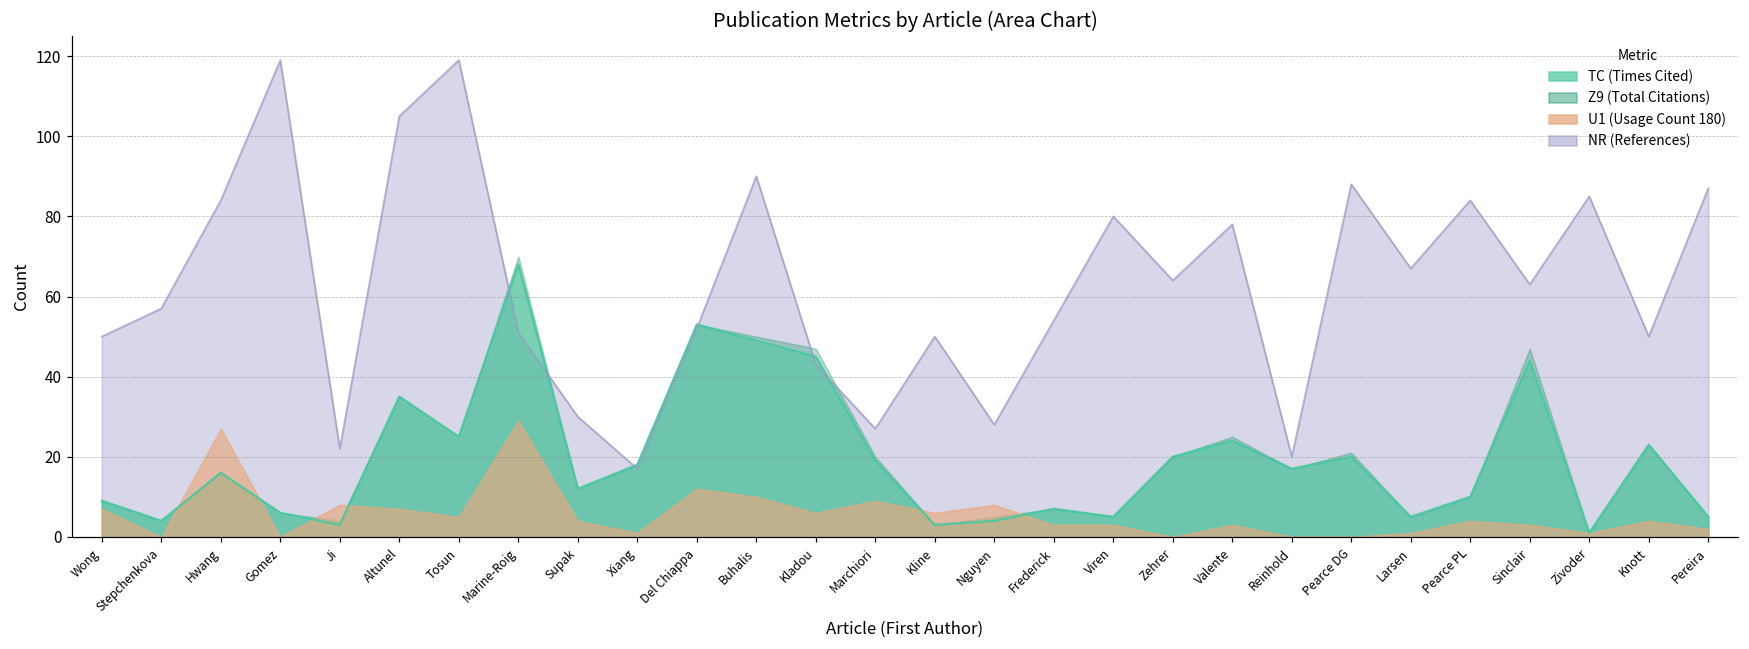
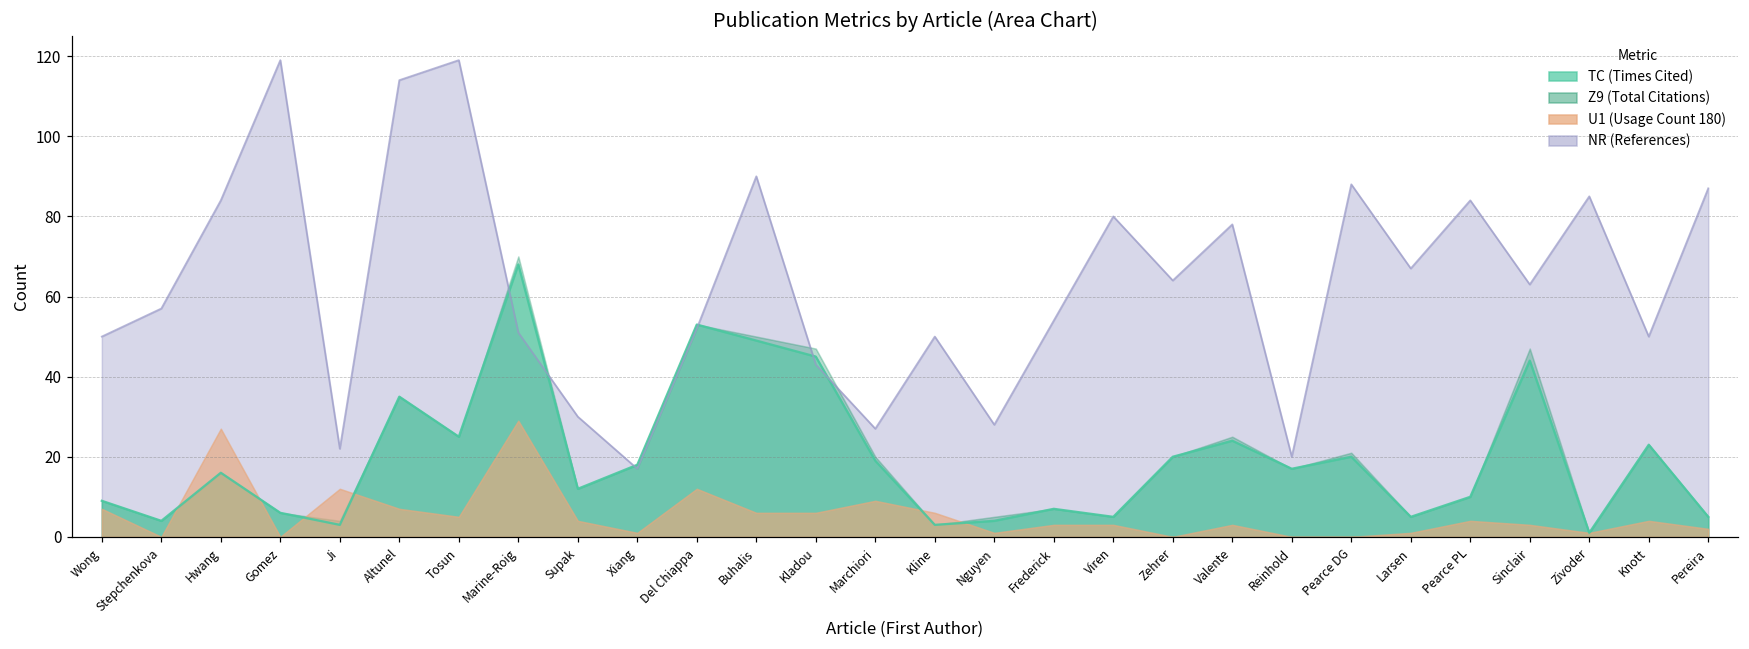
  {
    "NR (References)": {
      "Wong": 50,
      "Stepchenkova": 57,
      "Hwang": 84,
      "Gomez": 119,
      "Ji": 22,
-     "Altunel": 105,
+     "Altunel": 114,
      "Tosun": 119,
      "Marine-Roig": 51,
      "Supak": 30,
      "Xiang": 17,
      "Del Chiappa": 52,
      "Buhalis": 90,
      "Kladou": 43,
      "Marchiori": 27,
      "Kline": 50,
      "Nguyen": 28,
      "Frederick": 54,
      "Viren": 80,
      "Zehrer": 64,
      "Valente": 78,
      "Reinhold": 20,
      "Pearce DG": 88,
      "Larsen": 67,
      "Pearce PL": 84,
      "Sinclair": 63,
      "Zivoder": 85,
      "Knott": 50,
      "Pereira": 87
    },
    "U1 (Usage Count 180)": {
      "Wong": 7,
      "Stepchenkova": 0,
      "Hwang": 27,
      "Gomez": 0,
-     "Ji": 8,
+     "Ji": 12,
      "Altunel": 7,
      "Tosun": 5,
      "Marine-Roig": 29,
      "Supak": 4,
      "Xiang": 1,
      "Del Chiappa": 12,
-     "Buhalis": 10,
+     "Buhalis": 6,
      "Kladou": 6,
      "Marchiori": 9,
      "Kline": 6,
-     "Nguyen": 8,
+     "Nguyen": 1,
      "Frederick": 3,
      "Viren": 3,
      "Zehrer": 0,
      "Valente": 3,
      "Reinhold": 0,
      "Pearce DG": 0,
      "Larsen": 1,
      "Pearce PL": 4,
      "Sinclair": 3,
      "Knott": 4,
      "Pereira": 2
    }
  }
